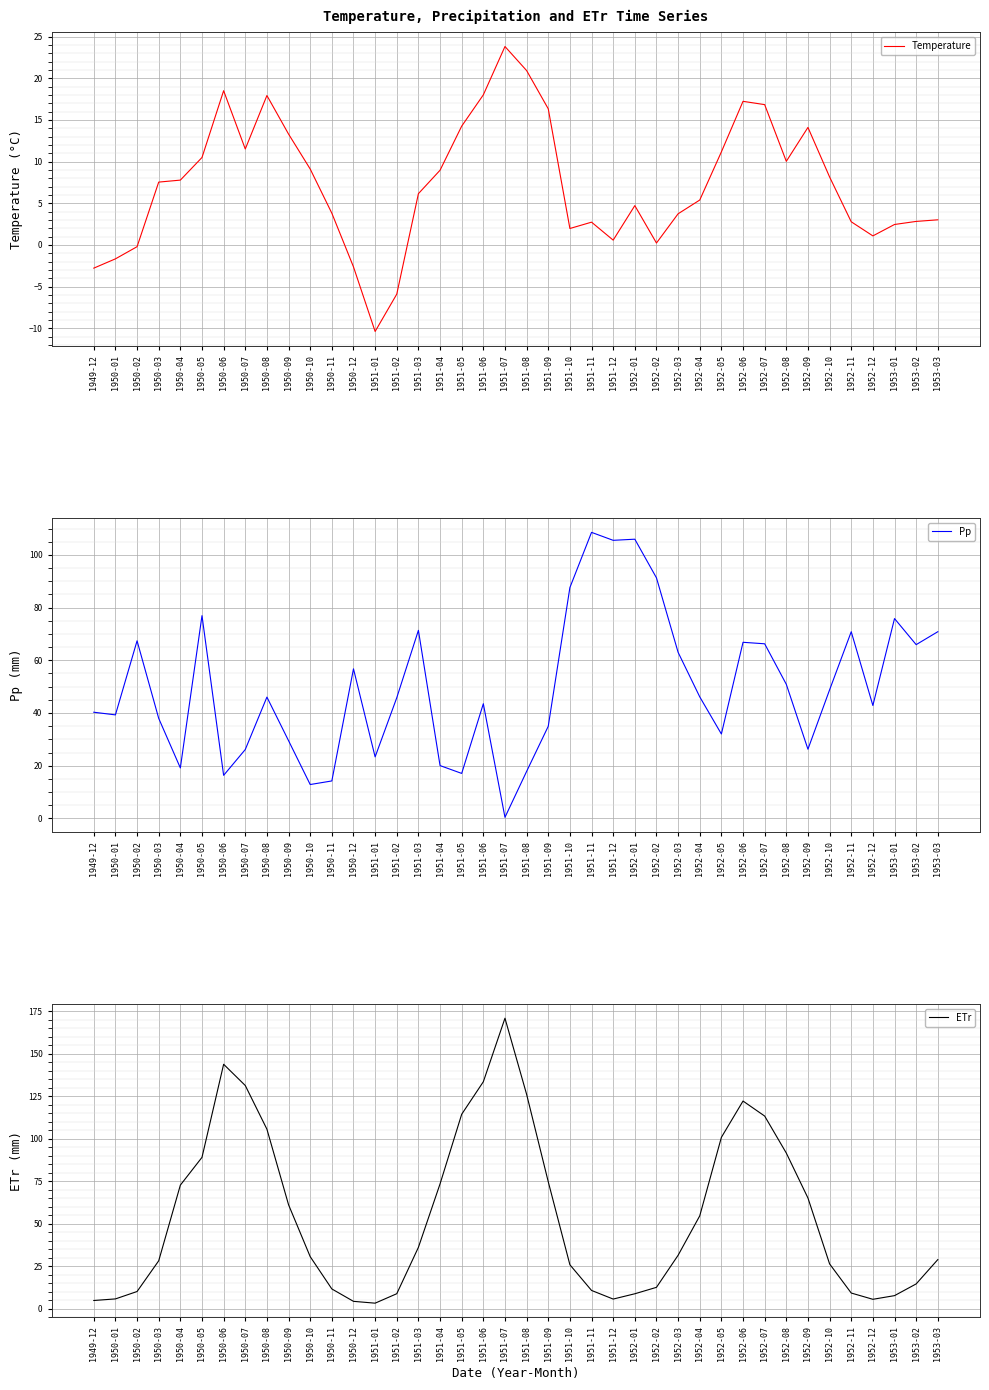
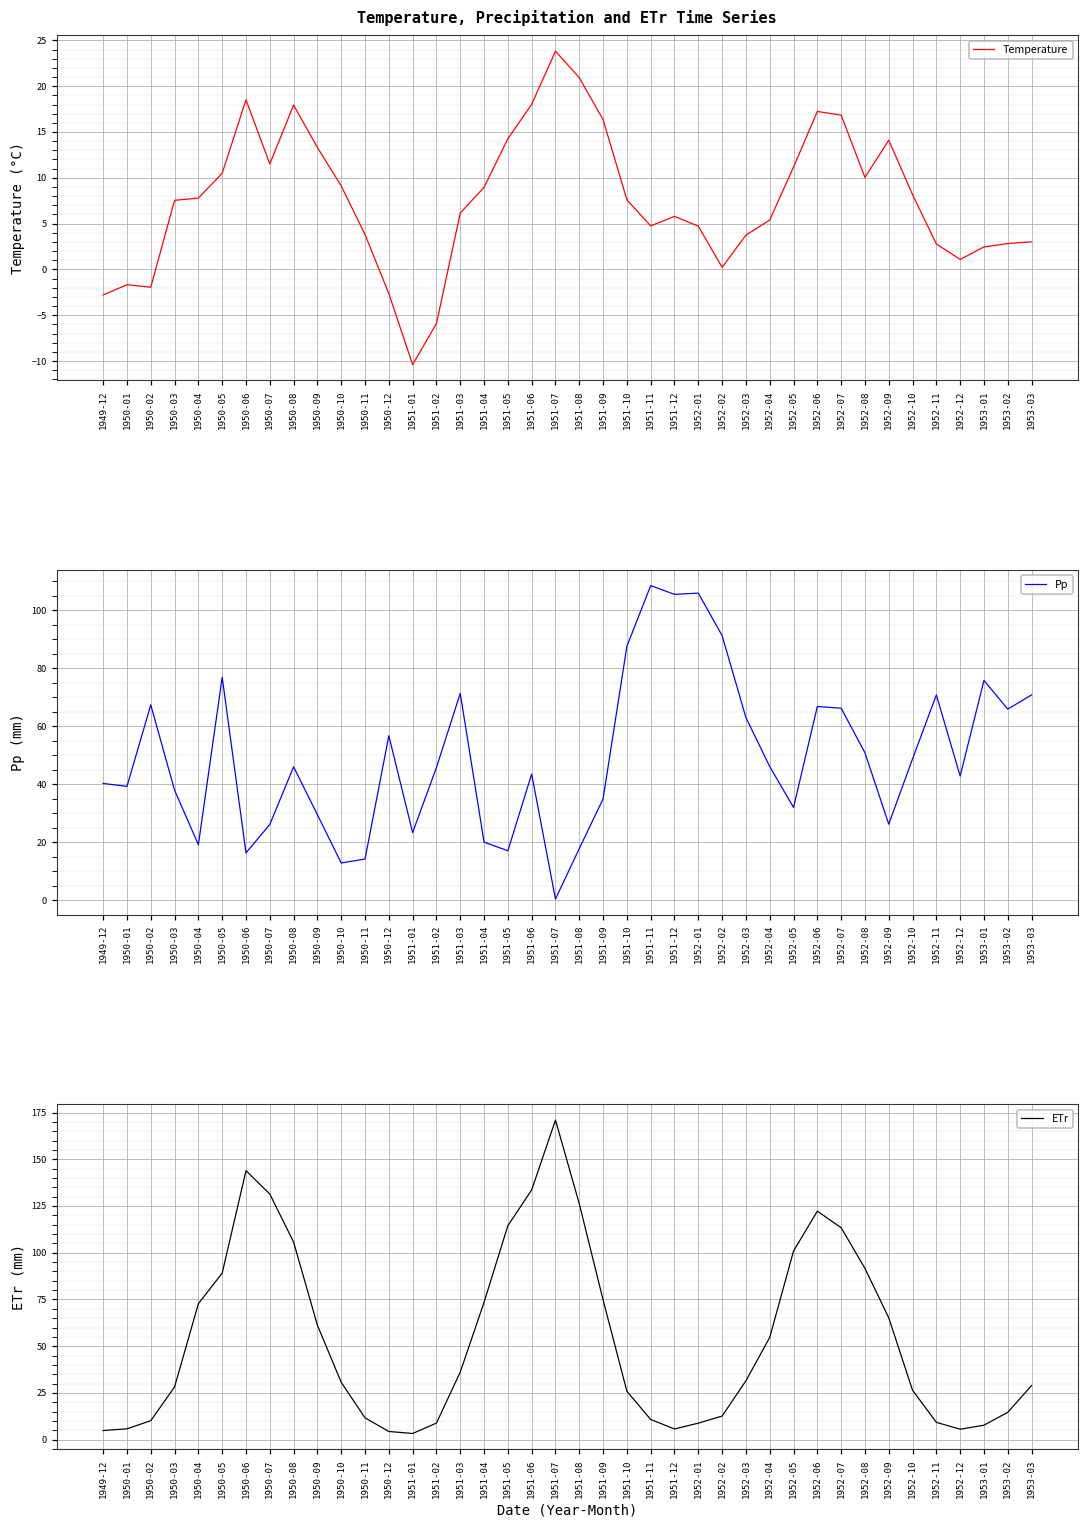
  {
    "Temperature, Precipitation and ETr Time Series": {
      "1949-12": -3,
      "1950-01": -2,
-     "1950-02": 0,
+     "1950-02": -2,
      "1950-03": 8,
      "1950-04": 8,
      "1950-05": 10,
      "1950-06": 19,
      "1950-07": 12,
      "1950-08": 18,
      "1950-09": 13,
      "1950-10": 9,
      "1950-11": 4,
      "1950-12": -3,
      "1951-01": -10,
      "1951-02": -6,
      "1951-03": 6,
      "1951-04": 9,
      "1951-05": 14,
      "1951-06": 18,
      "1951-07": 24,
      "1951-08": 21,
      "1951-09": 16,
-     "1951-10": 2,
-     "1951-11": 3,
-     "1951-12": 1,
+     "1951-10": 8,
+     "1951-11": 5,
+     "1951-12": 6,
      "1952-01": 5,
      "1952-02": 0,
      "1952-03": 4,
      "1952-04": 5,
      "1952-05": 11,
      "1952-06": 17,
      "1952-07": 17,
      "1952-08": 10,
      "1952-09": 14,
      "1952-10": 8,
      "1952-11": 3,
      "1952-12": 1,
      "1953-01": 2,
      "1953-02": 3,
      "1953-03": 3
    }
  }
